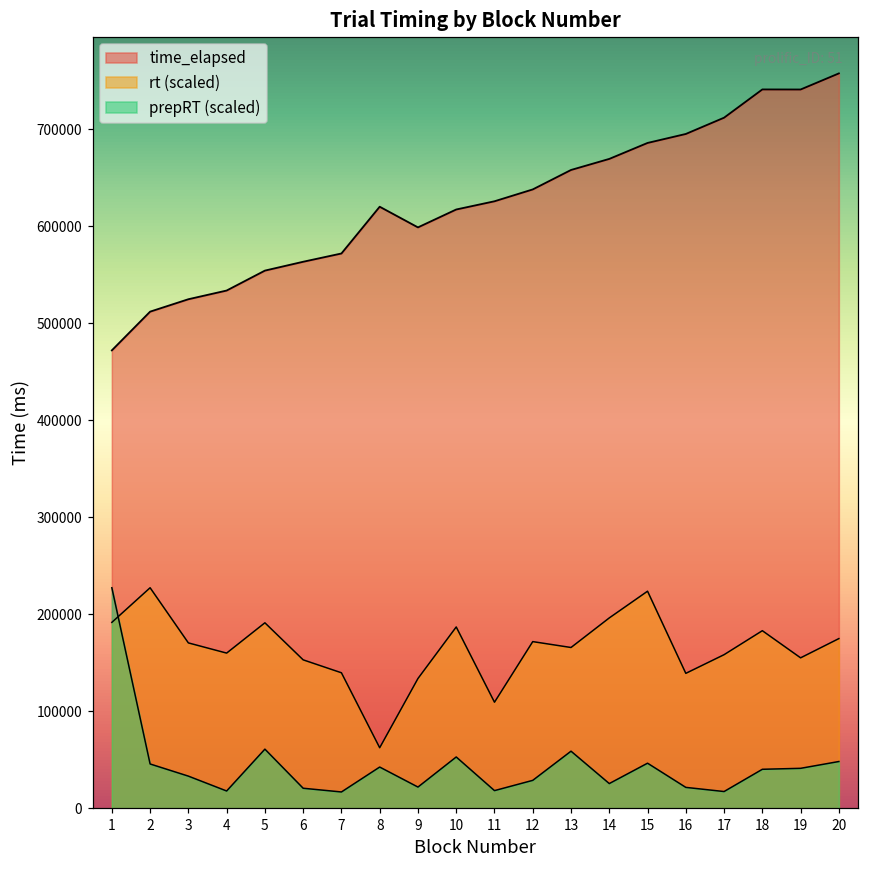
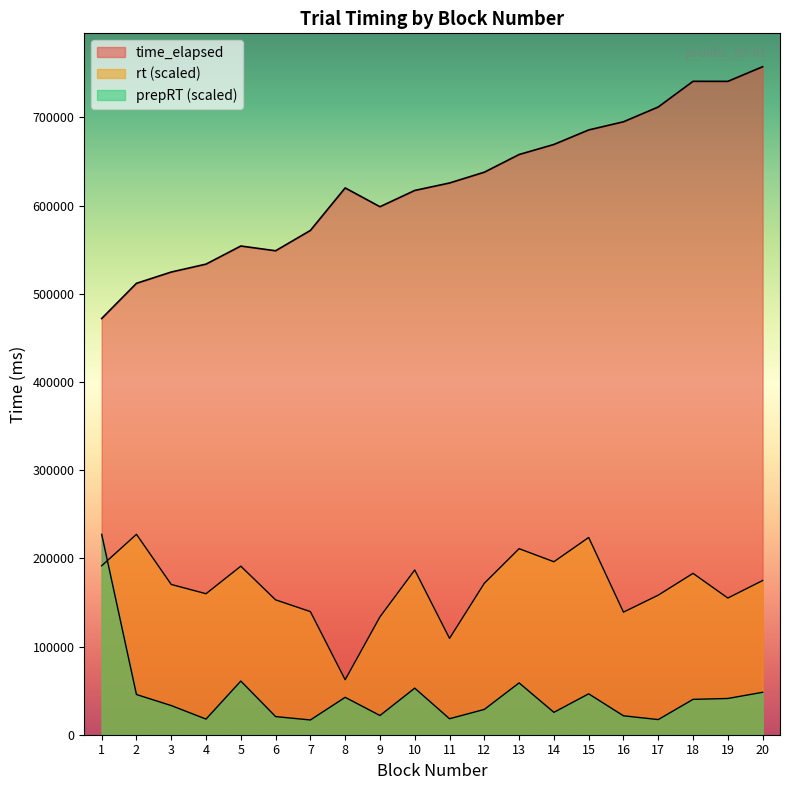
  {
    "time_elapsed": {
      "1": 470000,
      "2": 510000,
      "3": 520000,
      "4": 530000,
      "5": 550000,
-     "6": 560000,
+     "6": 550000,
      "7": 570000,
      "8": 620000,
      "9": 600000,
      "10": 620000,
      "11": 630000,
      "12": 640000,
      "13": 660000,
      "14": 670000,
      "15": 690000,
      "16": 690000,
      "17": 710000,
      "18": 740000,
      "19": 740000,
      "20": 760000
    },
    "rt (scaled)": {
      "1": 190000,
      "2": 230000,
      "3": 170000,
      "4": 160000,
      "5": 190000,
      "6": 150000,
      "7": 140000,
      "8": 60000,
      "9": 130000,
      "10": 190000,
      "11": 110000,
      "12": 170000,
-     "13": 170000,
+     "13": 210000,
      "14": 200000,
      "15": 220000,
      "16": 140000,
      "17": 160000,
      "18": 180000,
      "19": 150000,
      "20": 170000
    },
    "prepRT (scaled)": {
      "1": 230000,
      "2": 50000,
      "3": 30000,
      "4": 20000,
      "5": 60000,
      "6": 20000,
      "7": 20000,
      "8": 40000,
      "9": 20000,
      "10": 50000,
      "11": 20000,
      "12": 30000,
      "13": 60000,
      "14": 30000,
      "15": 50000,
      "16": 20000,
      "17": 20000,
      "18": 40000,
      "19": 40000,
      "20": 50000
    }
  }
